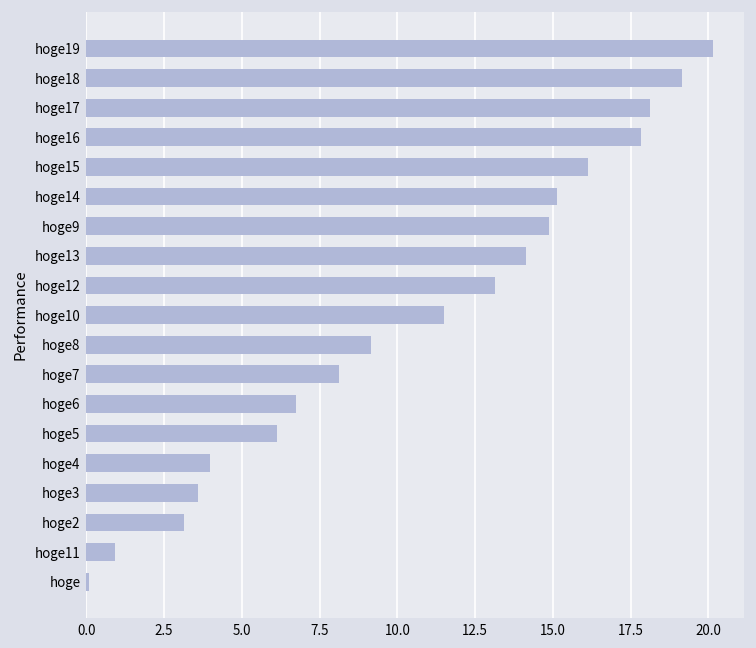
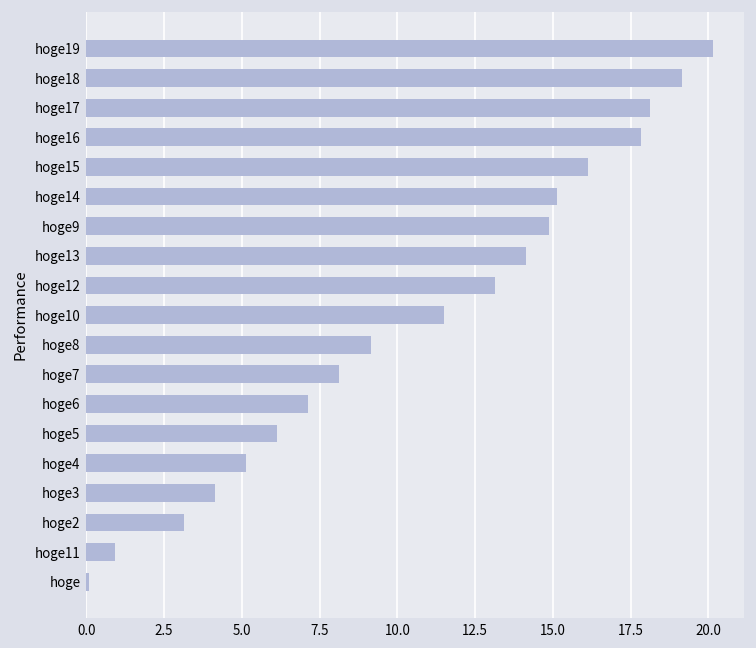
  {
    "hoge19": 20.1,
    "hoge18": 19.1,
    "hoge17": 18.1,
    "hoge16": 17.8,
    "hoge15": 16.1,
    "hoge14": 15.1,
    "hoge9": 14.9,
    "hoge13": 14.1,
    "hoge12": 13.1,
    "hoge10": 11.5,
    "hoge8": 9.1,
    "hoge7": 8.1,
-   "hoge6": 6.7,
+   "hoge6": 7.1,
    "hoge5": 6.1,
-   "hoge4": 4.0,
-   "hoge3": 3.6,
+   "hoge4": 5.1,
+   "hoge3": 4.1,
    "hoge2": 3.1,
    "hoge11": 0.9,
    "hoge": 0.1
  }
